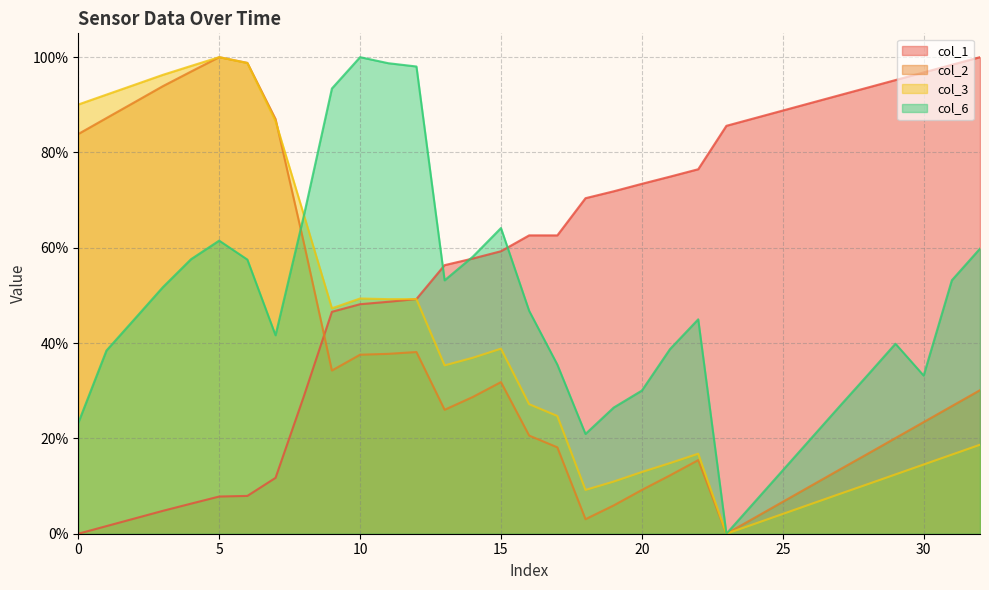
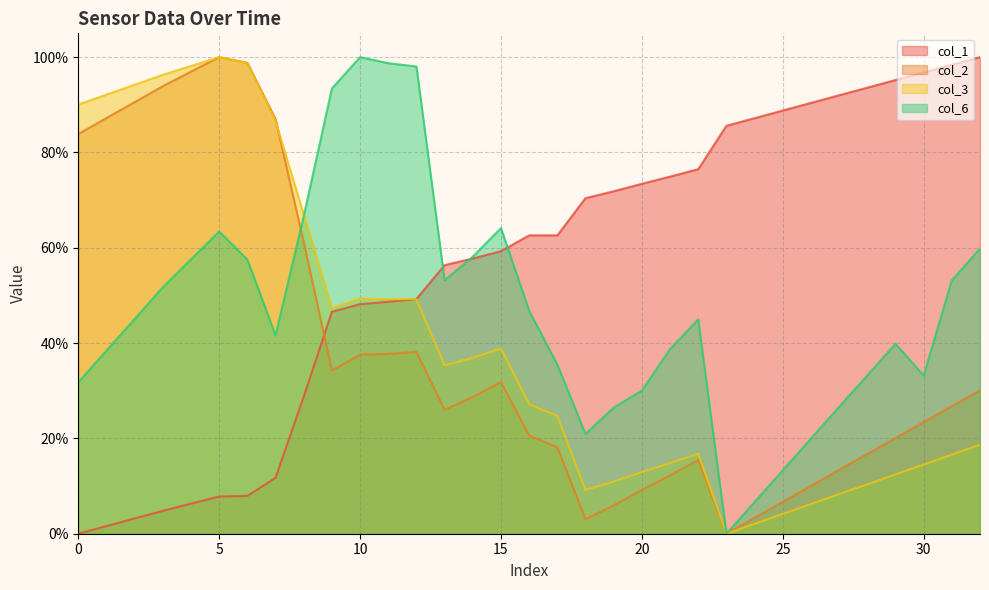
  {
    "col_6": {
-     "0": "23%",
-     "5": "62%",
+     "0": "32%",
+     "5": "63%",
      "10": "100%",
      "15": "64%",
      "20": "30%",
      "25": "13%",
      "30": "33%"
    }
  }
